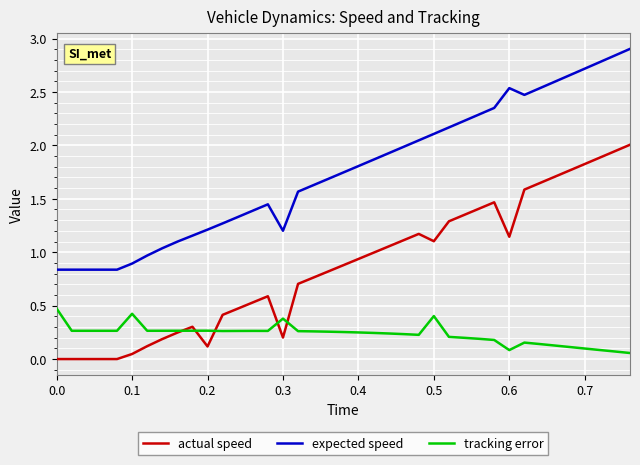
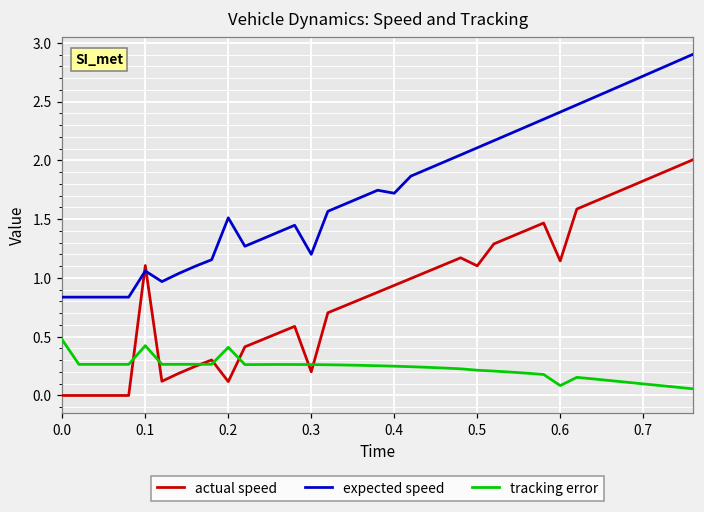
  {
    "actual speed": {
      "0.0": 0.00,
-     "0.1": 0.05,
+     "0.1": 1.11,
      "0.2": 0.12,
      "0.3": 0.20,
      "0.4": 0.94,
      "0.5": 1.10,
      "0.6": 1.14,
      "0.7": 1.83
    },
    "expected speed": {
      "0.0": 0.84,
-     "0.1": 0.89,
-     "0.2": 1.21,
+     "0.1": 1.06,
+     "0.2": 1.51,
      "0.3": 1.20,
-     "0.4": 1.81,
+     "0.4": 1.72,
      "0.5": 2.11,
-     "0.6": 2.54,
+     "0.6": 2.41,
      "0.7": 2.72
    },
    "tracking error": {
      "0.0": 0.47,
      "0.1": 0.42,
-     "0.2": 0.27,
-     "0.3": 0.38,
+     "0.2": 0.41,
+     "0.3": 0.26,
      "0.4": 0.25,
-     "0.5": 0.40,
+     "0.5": 0.21,
      "0.6": 0.08,
      "0.7": 0.10
    }
  }
